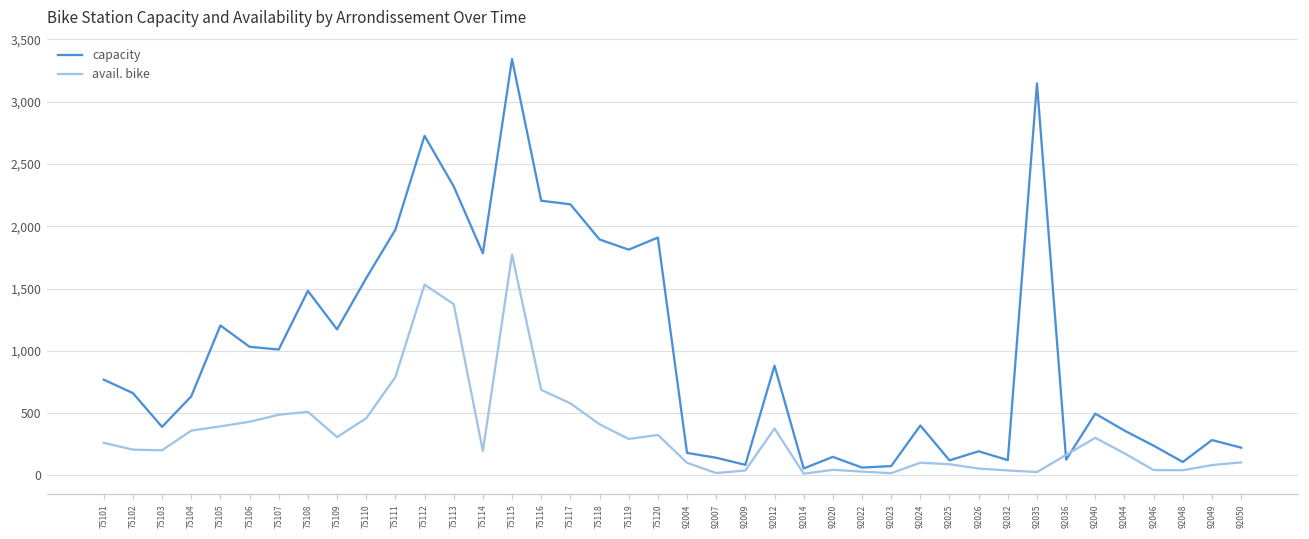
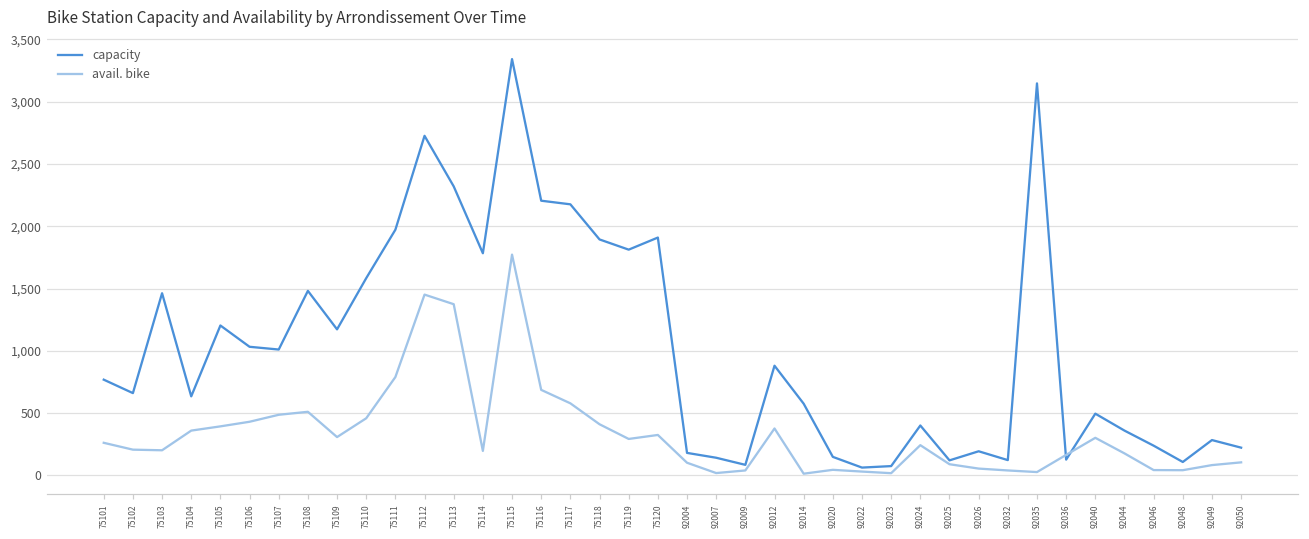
  {
    "capacity": {
      "75101": "770",
      "75102": "660",
-     "75103": "390",
+     "75103": "1,460",
      "75104": "630",
      "75105": "1,200",
      "75106": "1,030",
      "75107": "1,010",
      "75108": "1,480",
      "75109": "1,170",
      "75110": "1,580",
      "75111": "1,970",
      "75112": "2,730",
      "75113": "2,320",
      "75114": "1,780",
      "75115": "3,340",
      "75116": "2,210",
      "75117": "2,180",
      "75118": "1,890",
      "75119": "1,810",
      "75120": "1,910",
      "92004": "180",
      "92007": "140",
      "92009": "80",
      "92012": "880",
-     "92014": "60",
+     "92014": "580",
      "92020": "150",
      "92022": "60",
      "92023": "70",
      "92024": "400",
      "92025": "120",
      "92026": "190",
      "92032": "120",
      "92035": "3,150",
      "92036": "130",
      "92040": "500",
      "92044": "360",
      "92046": "240",
      "92048": "110",
      "92049": "280",
      "92050": "220"
    },
    "avail. bike": {
      "75101": "260",
      "75102": "210",
      "75103": "200",
      "75104": "360",
      "75105": "390",
      "75106": "430",
      "75107": "490",
      "75108": "510",
      "75109": "310",
      "75110": "460",
      "75111": "790",
-     "75112": "1,530",
+     "75112": "1,450",
      "75113": "1,370",
      "75114": "200",
      "75115": "1,770",
      "75116": "690",
      "75117": "580",
      "75118": "410",
      "75119": "290",
      "75120": "320",
      "92004": "100",
      "92007": "20",
      "92009": "40",
      "92012": "380",
      "92014": "10",
      "92020": "40",
      "92022": "30",
      "92023": "20",
-     "92024": "100",
+     "92024": "240",
      "92025": "90",
      "92026": "50",
      "92032": "40",
      "92035": "30",
      "92036": "160",
      "92040": "300",
      "92044": "180",
      "92046": "40",
      "92048": "40",
      "92049": "80",
      "92050": "100"
    }
  }
